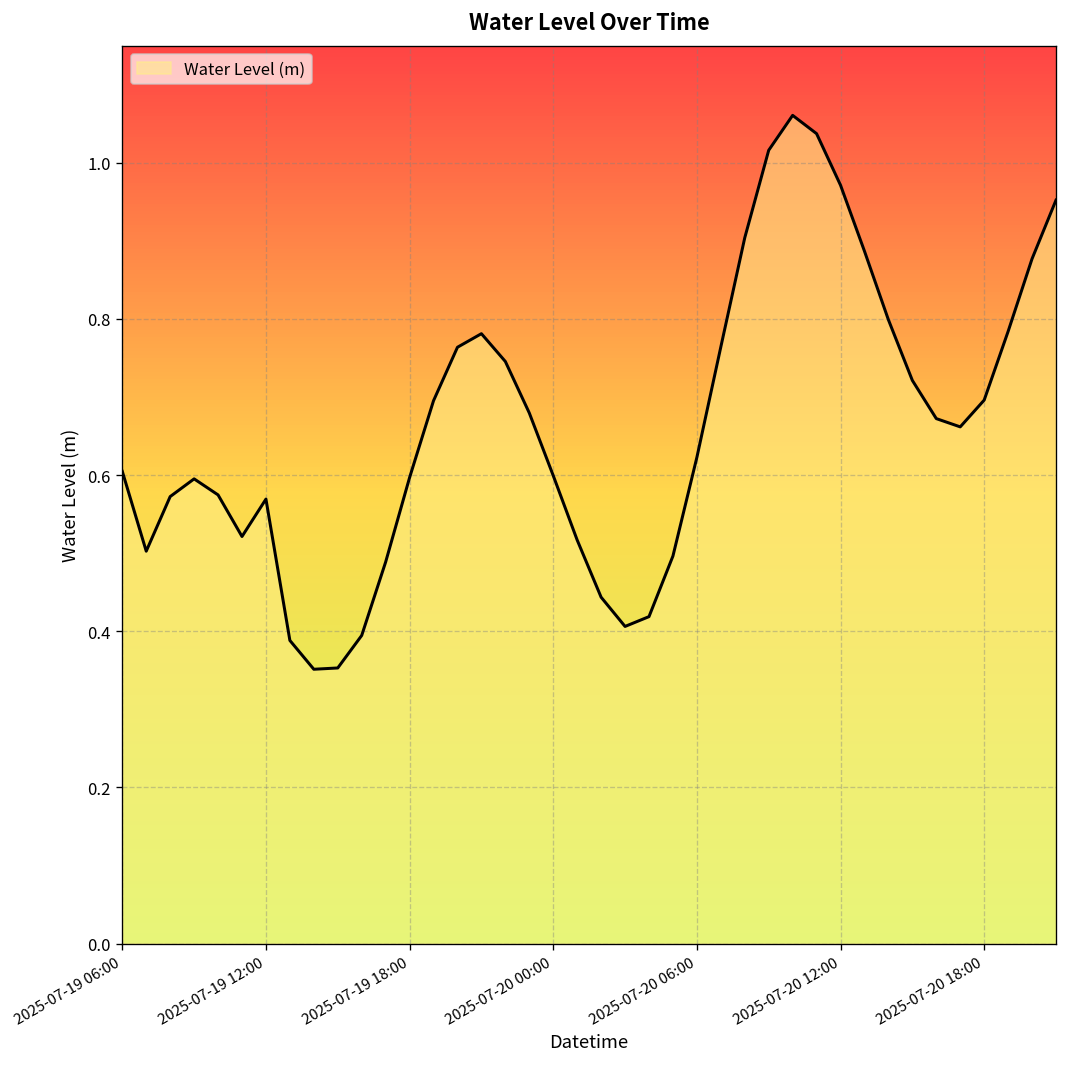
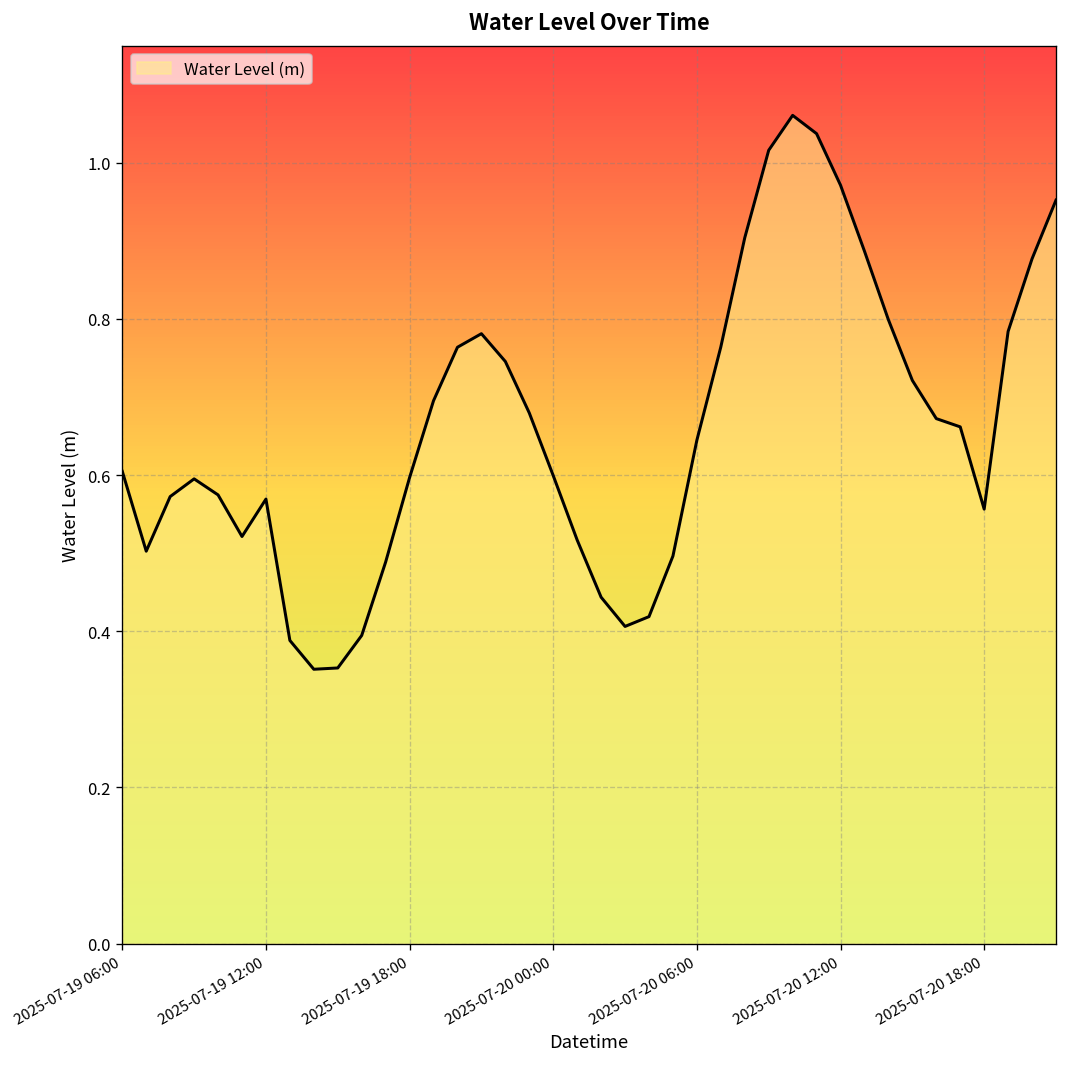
  {
    "2025-07-19 06:00": 0.60,
    "2025-07-19 12:00": 0.57,
    "2025-07-19 18:00": 0.60,
    "2025-07-20 00:00": 0.60,
-   "2025-07-20 06:00": 0.62,
+   "2025-07-20 06:00": 0.64,
    "2025-07-20 12:00": 0.97,
-   "2025-07-20 18:00": 0.70
+   "2025-07-20 18:00": 0.56
  }
